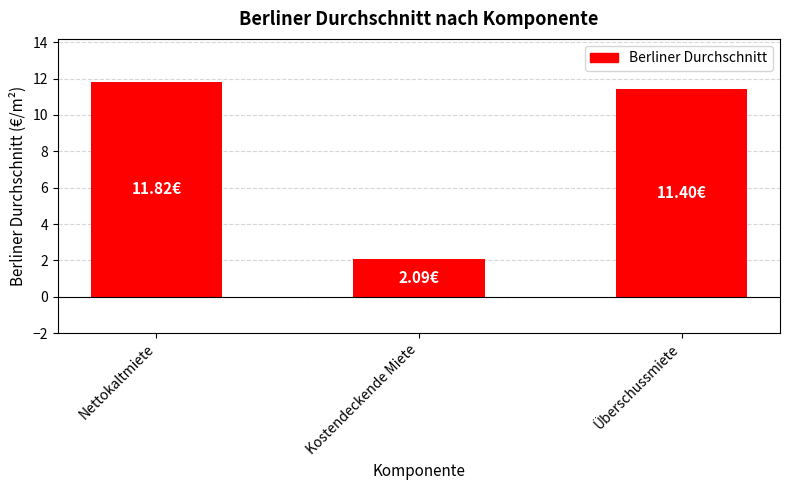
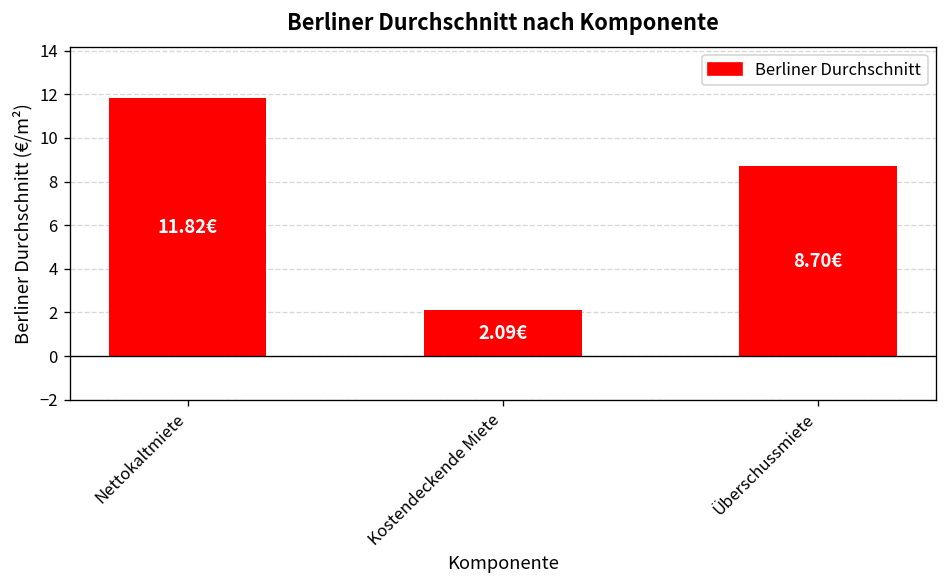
  {
    "Nettokaltmiete": "11.82€",
    "Kostendeckende Miete": "2.09€",
-   "Überschussmiete": "11.40€"
+   "Überschussmiete": "8.70€"
  }
